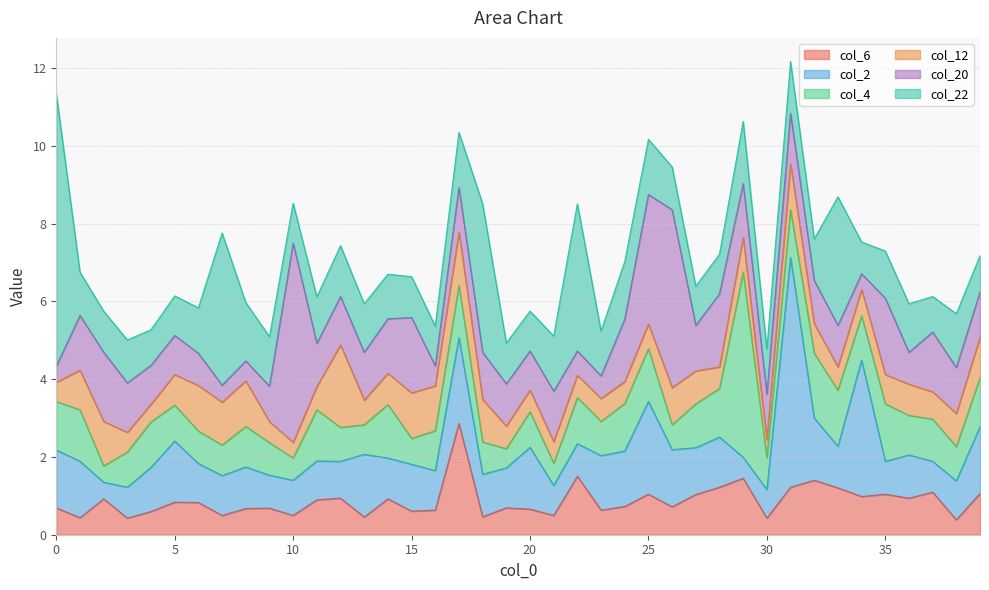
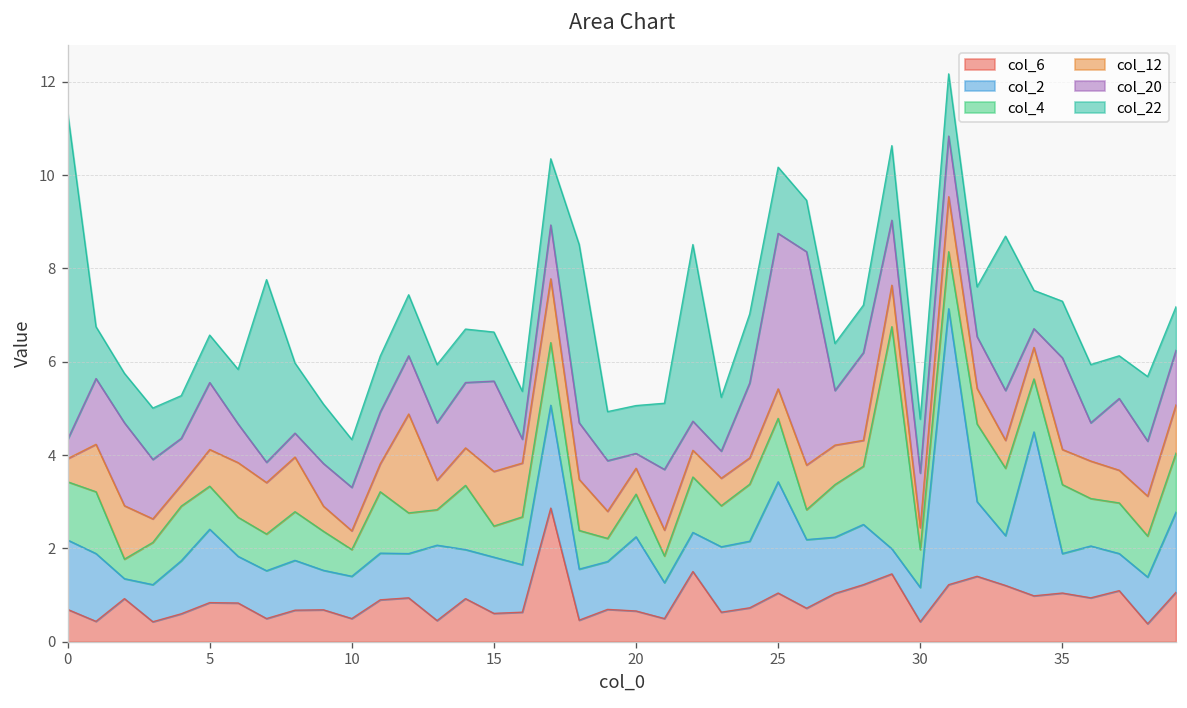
  {
    "col_20": {
      "0": 0.4,
-     "5": 1.0,
-     "10": 5.1,
+     "5": 1.4,
+     "10": 0.9,
      "15": 1.9,
-     "20": 1.0,
+     "20": 0.3,
      "25": 3.3,
      "30": 1.2,
      "35": 2.0
    }
  }
